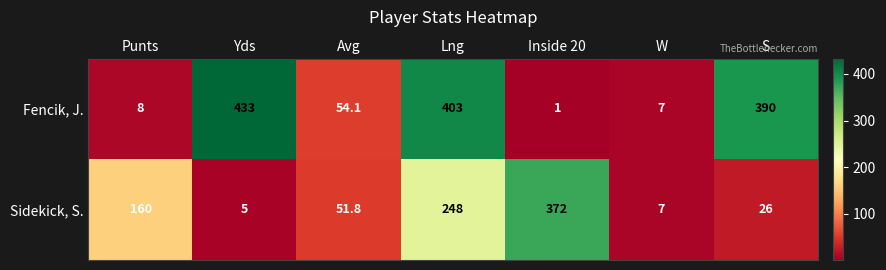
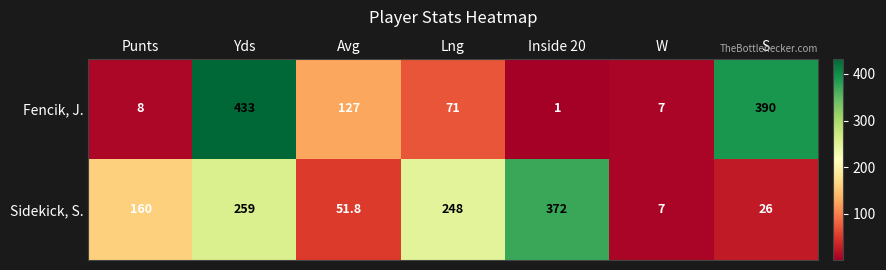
  {
    "Fencik, J.": {
      "Punts": 8,
      "Yds": 433,
-     "Avg": 54.1,
-     "Lng": 403,
+     "Avg": 127,
+     "Lng": 71,
      "Inside 20": 1,
      "W": 7,
      "S": 390
    },
    "Sidekick, S.": {
      "Punts": 160,
-     "Yds": 5,
+     "Yds": 259,
      "Avg": 51.8,
      "Lng": 248,
      "Inside 20": 372,
      "W": 7,
      "S": 26
    }
  }
